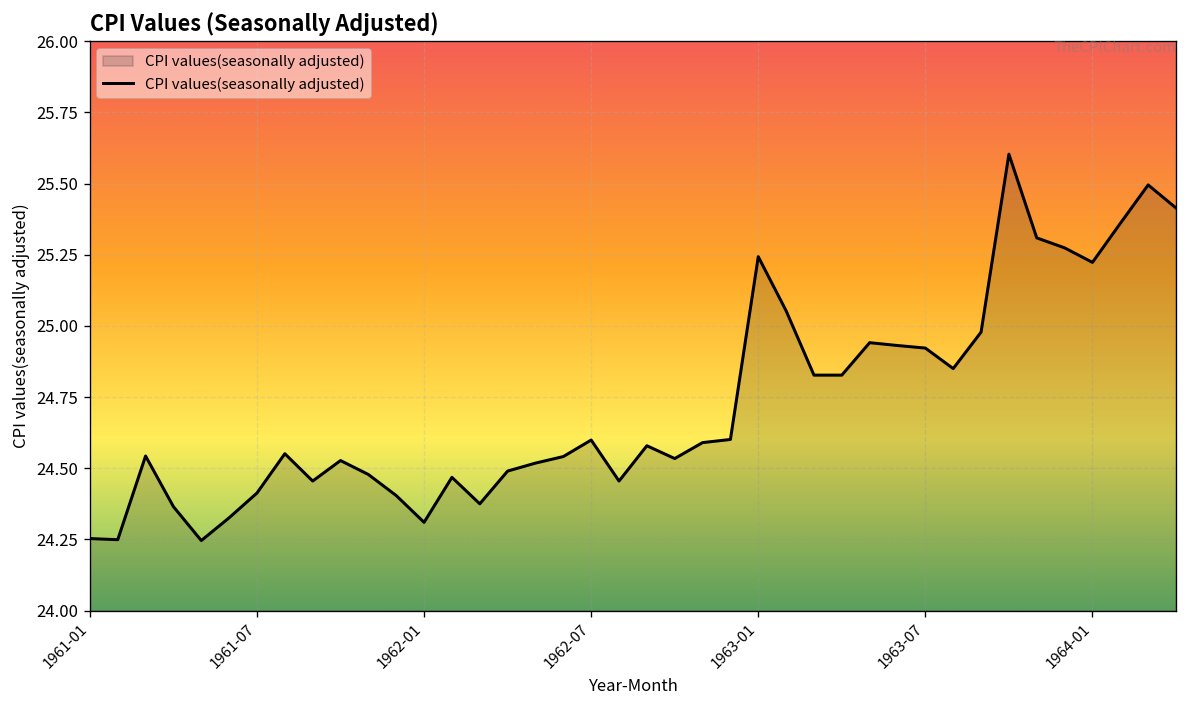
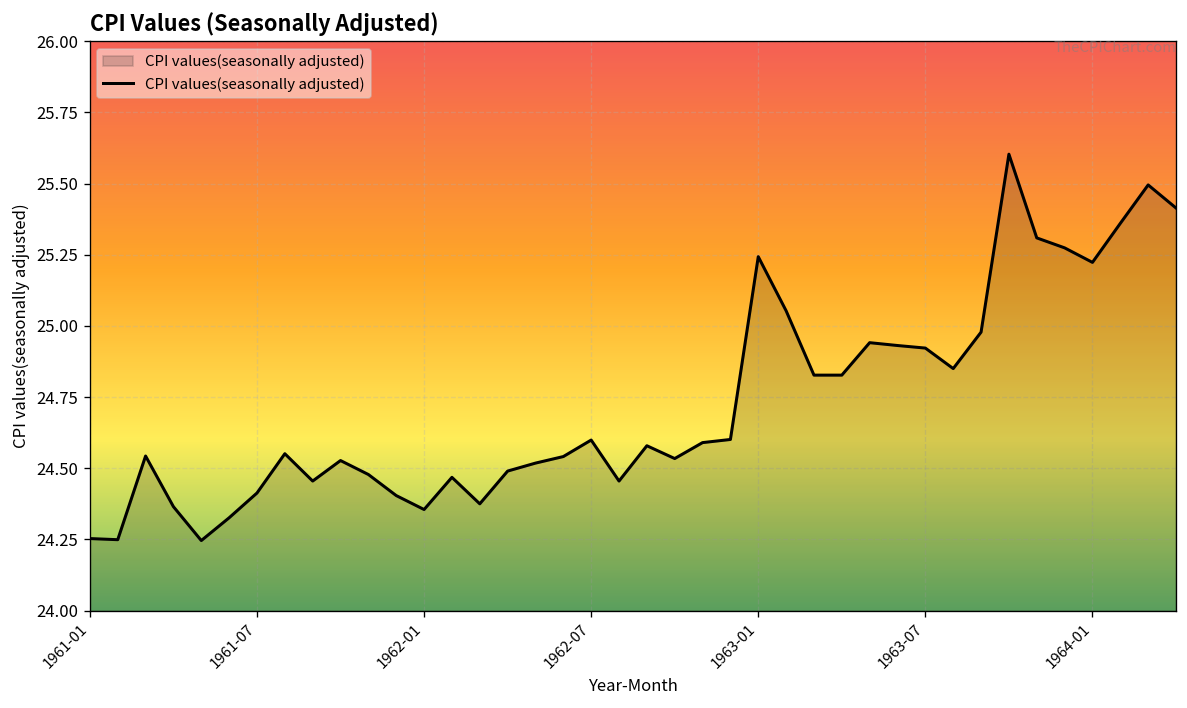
  {
    "1961-01": 24.25,
    "1961-07": 24.41,
-   "1962-01": 24.31,
+   "1962-01": 24.36,
    "1962-07": 24.60,
    "1963-01": 25.24,
    "1963-07": 24.92,
    "1964-01": 25.22
  }
